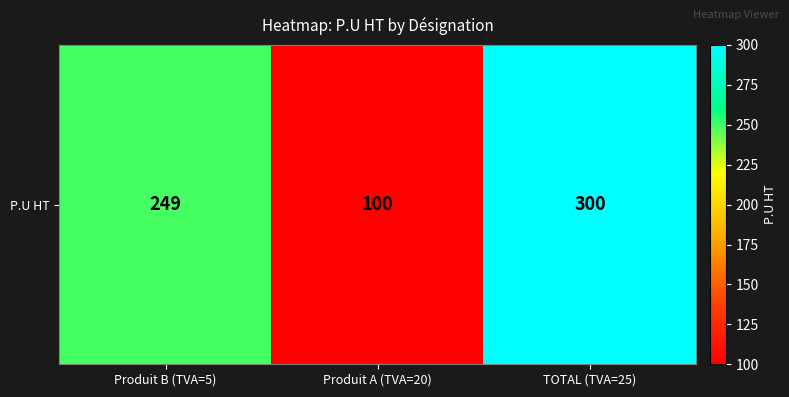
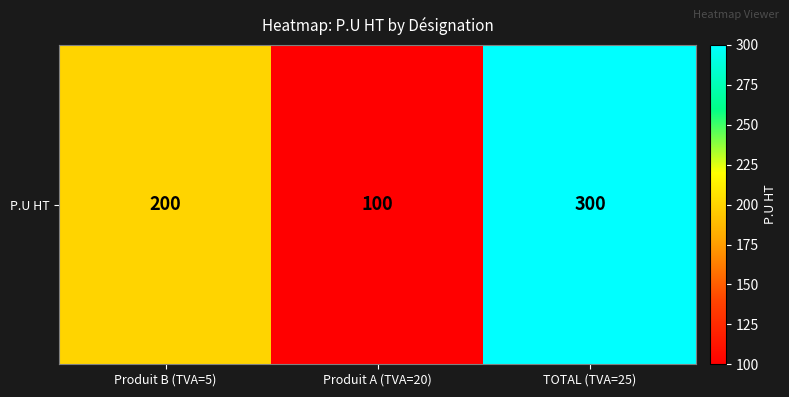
  {
    "P.U HT": {
-     "Produit B (TVA=5)": 249,
+     "Produit B (TVA=5)": 200,
      "Produit A (TVA=20)": 100,
      "TOTAL (TVA=25)": 300
    }
  }
